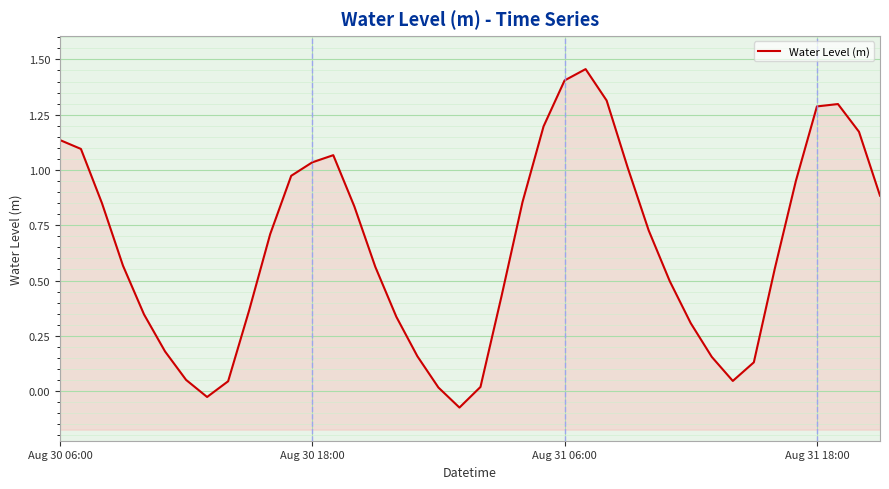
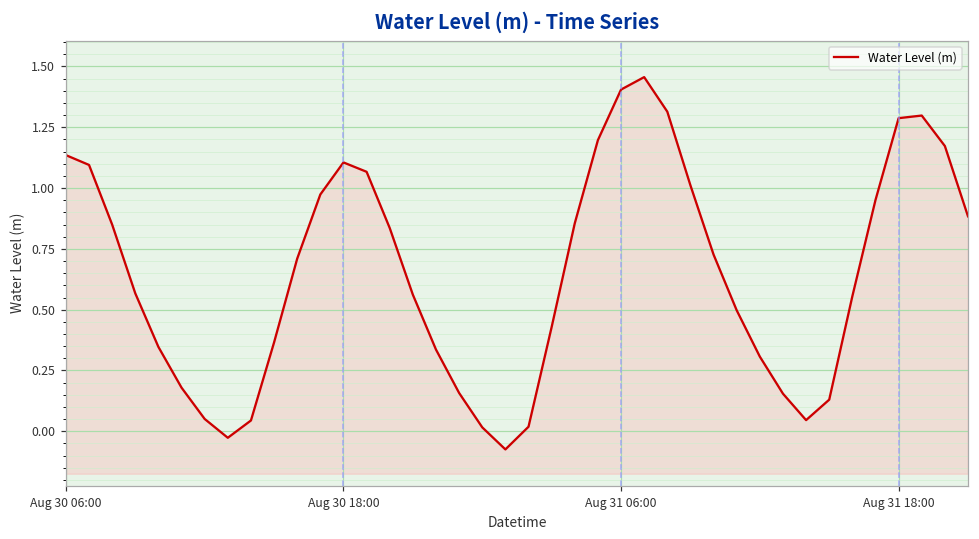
  {
    "Aug 30 06:00": 1.14,
-   "Aug 30 18:00": 1.03,
+   "Aug 30 18:00": 1.11,
    "Aug 31 06:00": 1.41,
    "Aug 31 18:00": 1.29
  }
